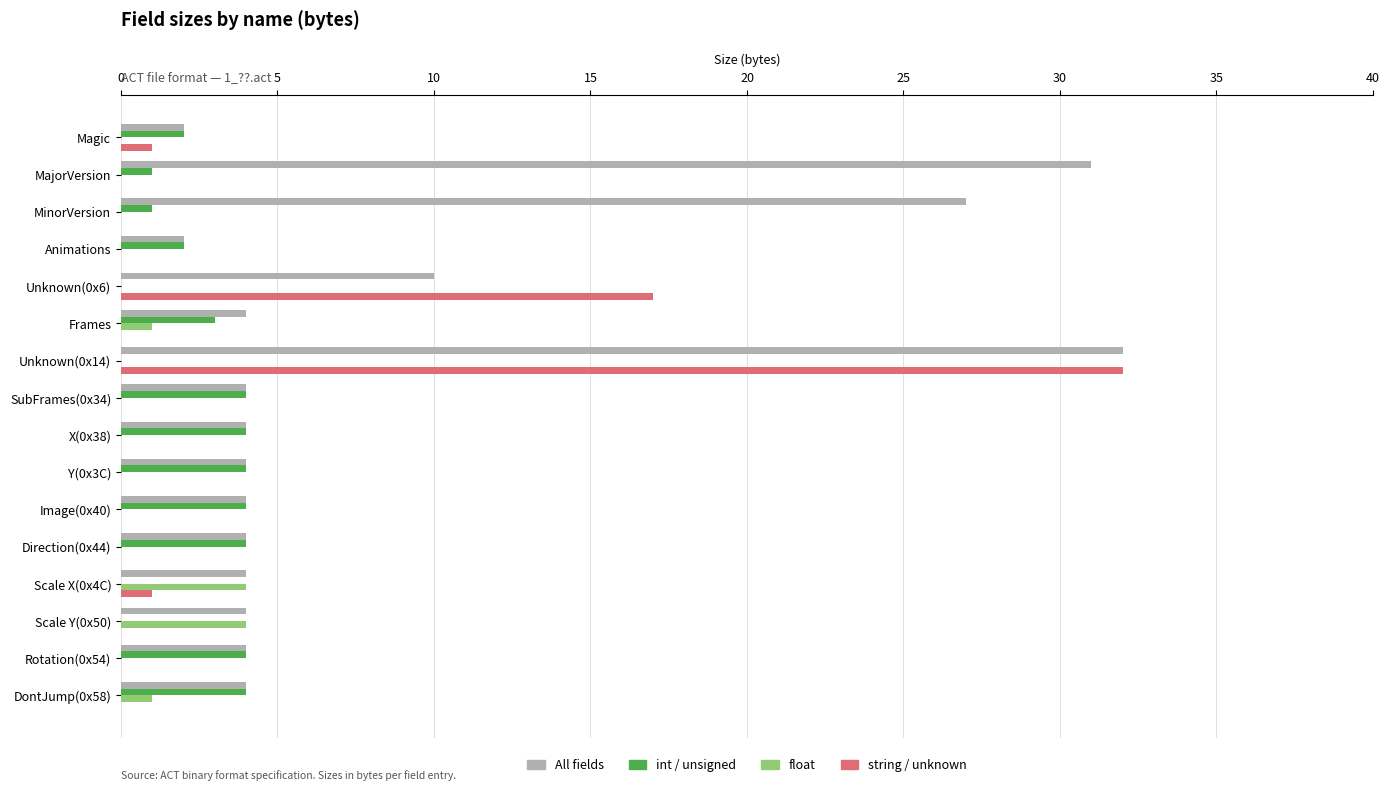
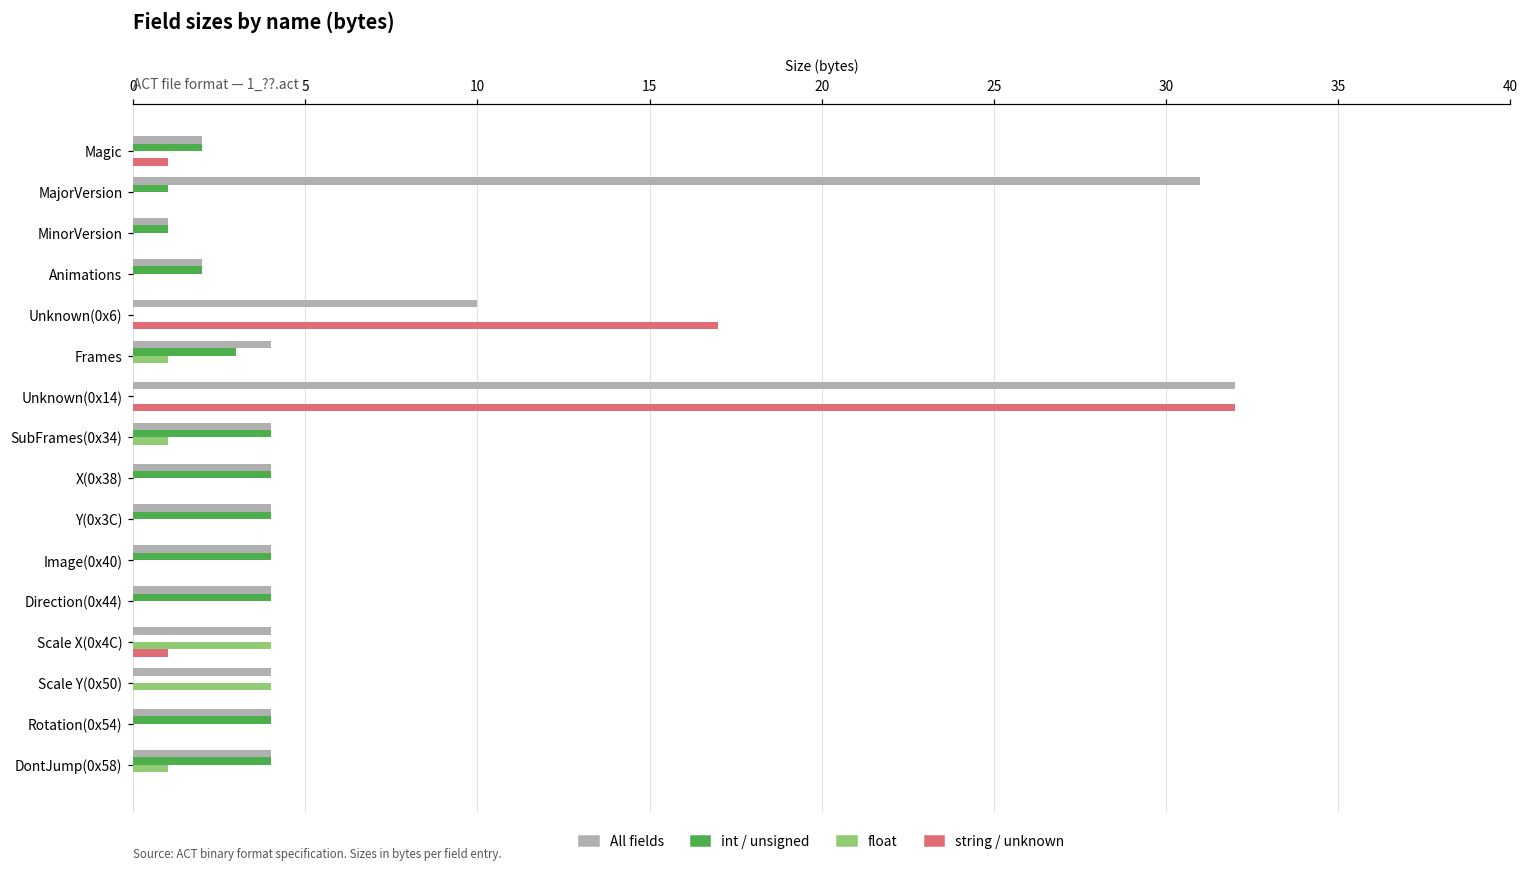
  {
    "All fields": {
      "Magic": 2,
      "MajorVersion": 31,
-     "MinorVersion": 27,
+     "MinorVersion": 1,
      "Animations": 2,
      "Unknown(0x6)": 10,
      "Frames": 4,
      "Unknown(0x14)": 32,
      "SubFrames(0x34)": 4,
      "X(0x38)": 4,
      "Y(0x3C)": 4,
      "Image(0x40)": 4,
      "Direction(0x44)": 4,
      "Scale X(0x4C)": 4,
      "Scale Y(0x50)": 4,
      "Rotation(0x54)": 4,
      "DontJump(0x58)": 4
    },
    "int / unsigned": {
      "Magic": 2,
      "MajorVersion": 1,
      "MinorVersion": 1,
      "Animations": 2,
      "Unknown(0x6)": 0,
      "Frames": 3,
      "Unknown(0x14)": 0,
      "SubFrames(0x34)": 4,
      "X(0x38)": 4,
      "Y(0x3C)": 4,
      "Image(0x40)": 4,
      "Direction(0x44)": 4,
      "Scale X(0x4C)": 0,
      "Scale Y(0x50)": 0,
      "Rotation(0x54)": 4,
      "DontJump(0x58)": 4
    },
    "float": {
      "Magic": 0,
      "MajorVersion": 0,
      "MinorVersion": 0,
      "Animations": 0,
      "Unknown(0x6)": 0,
      "Frames": 1,
      "Unknown(0x14)": 0,
-     "SubFrames(0x34)": 0,
+     "SubFrames(0x34)": 1,
      "X(0x38)": 0,
      "Y(0x3C)": 0,
      "Image(0x40)": 0,
      "Direction(0x44)": 0,
      "Scale X(0x4C)": 4,
      "Scale Y(0x50)": 4,
      "Rotation(0x54)": 0,
      "DontJump(0x58)": 1
    },
    "string / unknown": {
      "Magic": 1,
      "MajorVersion": 0,
      "MinorVersion": 0,
      "Animations": 0,
      "Unknown(0x6)": 17,
      "Frames": 0,
      "Unknown(0x14)": 32,
      "SubFrames(0x34)": 0,
      "X(0x38)": 0,
      "Y(0x3C)": 0,
      "Image(0x40)": 0,
      "Direction(0x44)": 0,
      "Scale X(0x4C)": 1,
      "Scale Y(0x50)": 0,
      "Rotation(0x54)": 0,
      "DontJump(0x58)": 0
    }
  }
